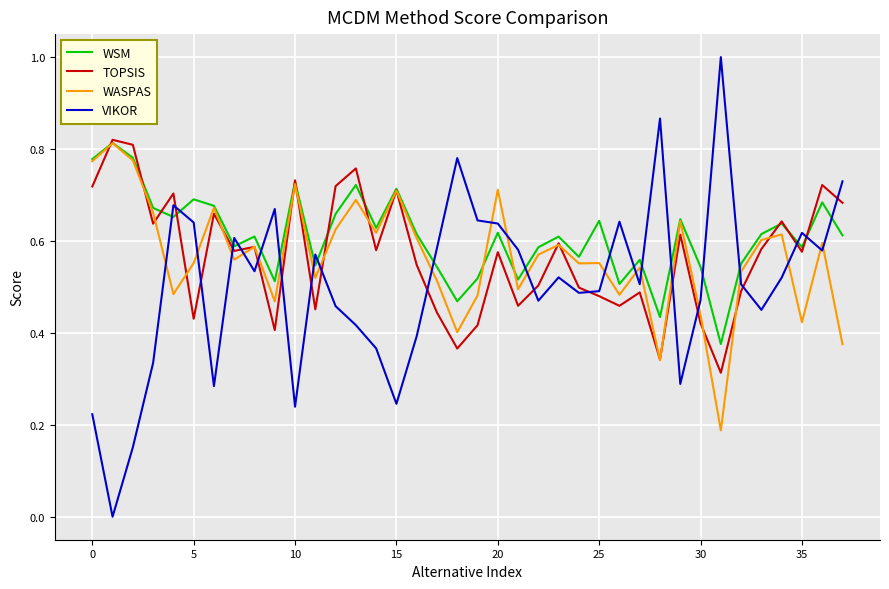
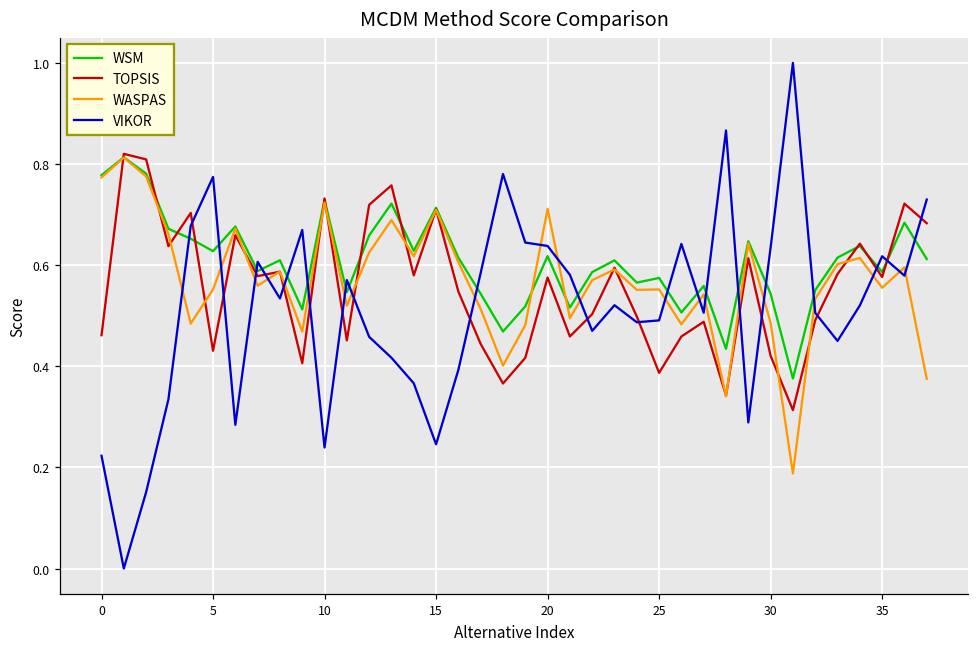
  {
    "WSM": {
-     "5": 0.69,
+     "5": 0.63,
      "20": 0.62,
-     "25": 0.64,
+     "25": 0.57,
      "30": 0.54,
      "35": 0.59
    },
    "TOPSIS": {
-     "0": 0.72,
+     "0": 0.46,
      "5": 0.43,
      "20": 0.58,
-     "25": 0.48,
+     "25": 0.39,
      "30": 0.42,
      "35": 0.58
    },
    "WASPAS": {
      "5": 0.55,
      "20": 0.71,
      "25": 0.55,
-     "30": 0.44,
-     "35": 0.42
+     "30": 0.49,
+     "35": 0.56
    },
    "VIKOR": {
      "0": 0.22,
-     "5": 0.64,
+     "5": 0.77,
      "10": 0.24,
      "15": 0.25,
      "20": 0.64,
      "25": 0.49,
-     "30": 0.47,
+     "30": 0.63,
      "35": 0.62
    }
  }
